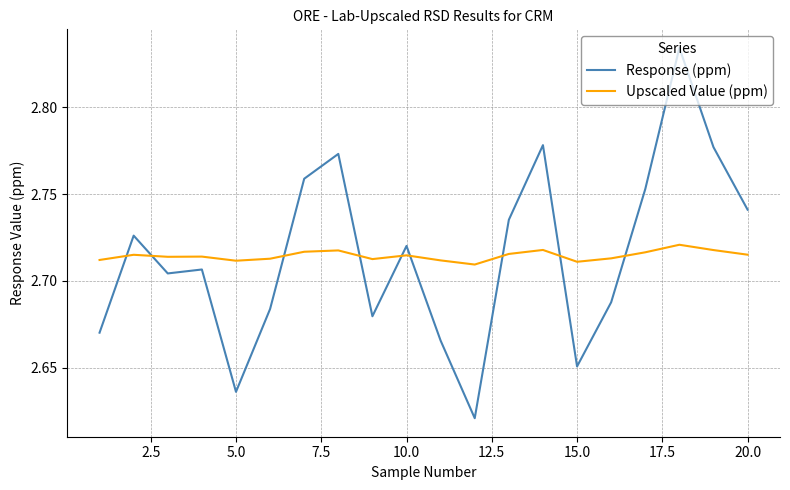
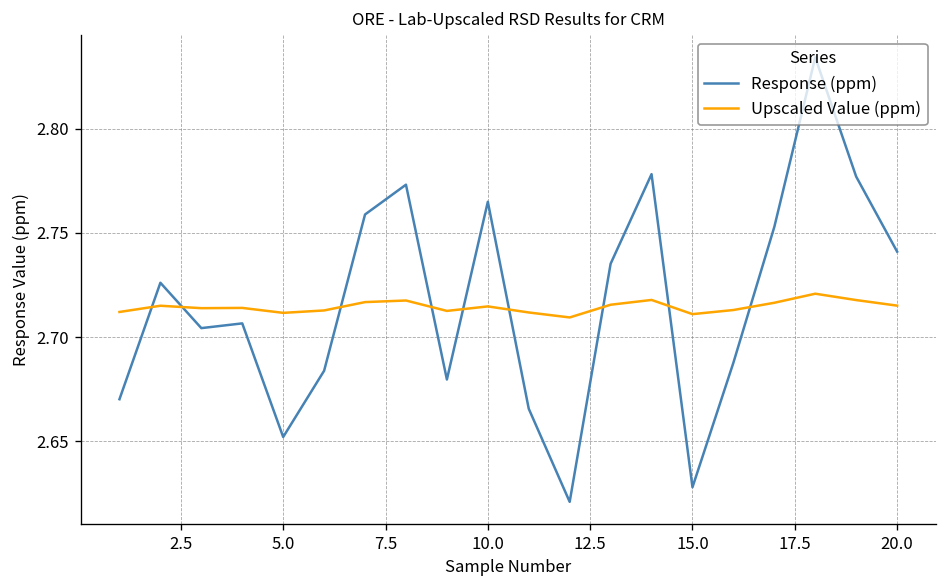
  {
    "Response (ppm)": {
-     "5.0": 2.636,
-     "10.0": 2.720,
-     "15.0": 2.651,
+     "5.0": 2.652,
+     "10.0": 2.765,
+     "15.0": 2.628,
      "20.0": 2.741
    },
    "Upscaled Value (ppm)": {
      "5.0": 2.712,
      "10.0": 2.715,
      "15.0": 2.711,
      "20.0": 2.715
    }
  }
